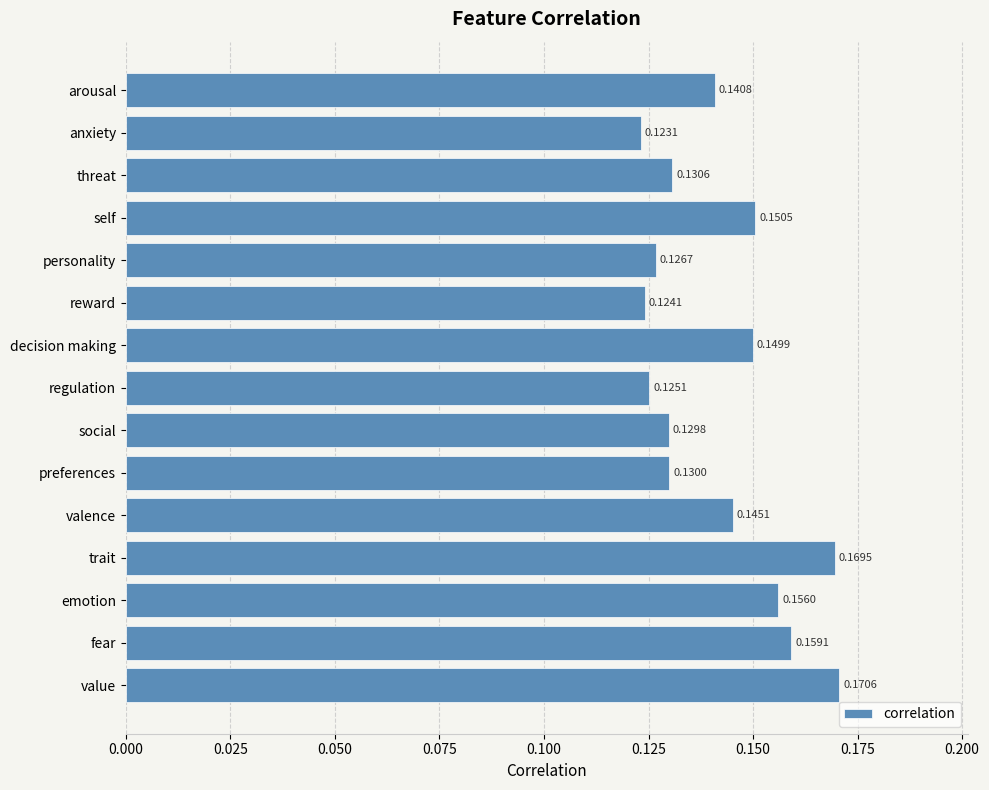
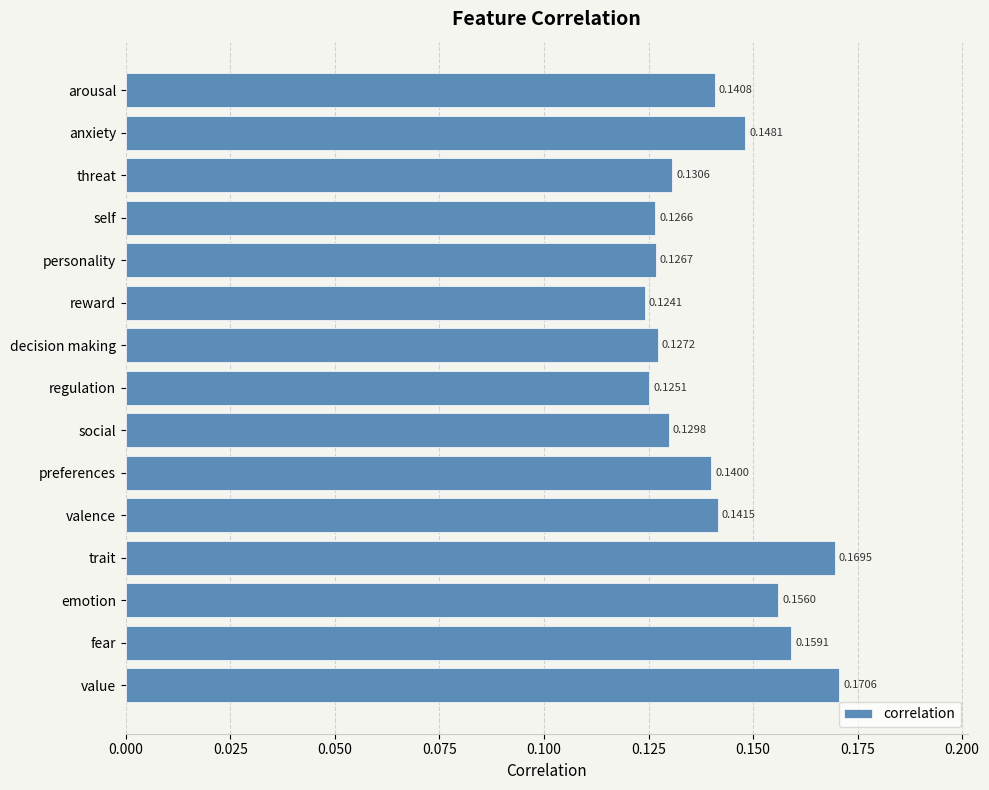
  {
    "arousal": 0.1408,
-   "anxiety": 0.1231,
+   "anxiety": 0.1481,
    "threat": 0.1306,
-   "self": 0.1505,
+   "self": 0.1266,
    "personality": 0.1267,
    "reward": 0.1241,
-   "decision making": 0.1499,
+   "decision making": 0.1272,
    "regulation": 0.1251,
    "social": 0.1298,
-   "preferences": 0.1300,
-   "valence": 0.1451,
+   "preferences": 0.1400,
+   "valence": 0.1415,
    "trait": 0.1695,
    "emotion": 0.1560,
    "fear": 0.1591,
    "value": 0.1706
  }
